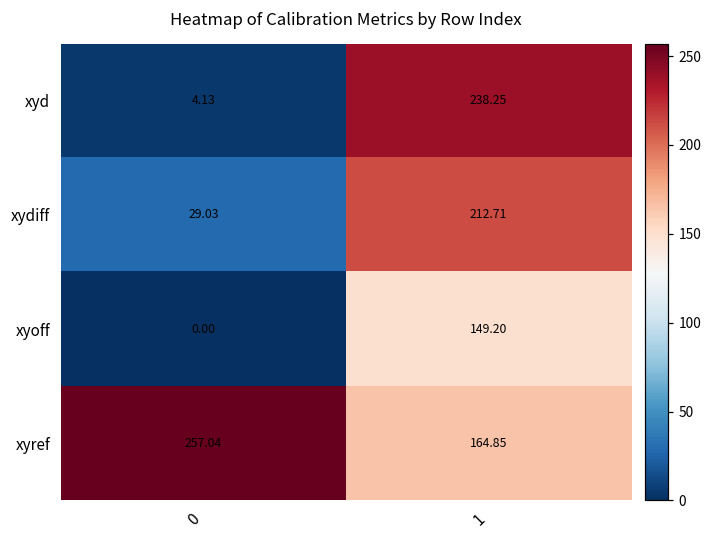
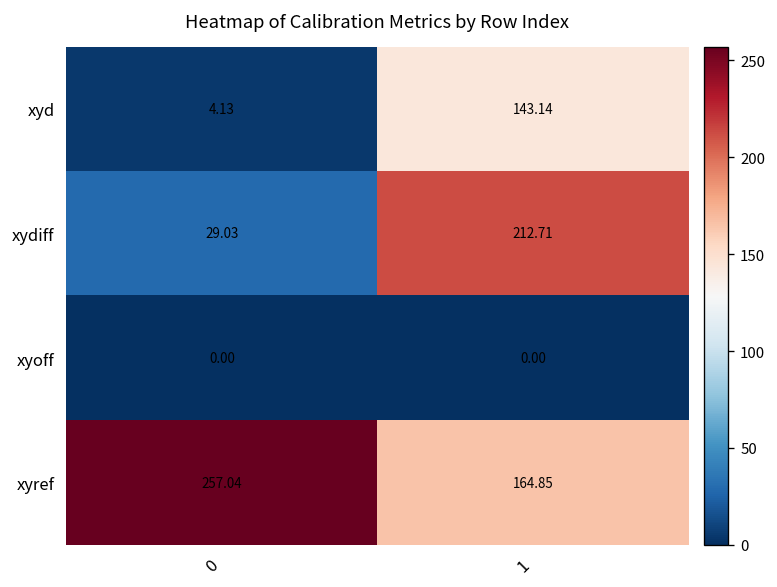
  {
    "xyd": {
      "0": 4.13,
-     "1": 238.25
+     "1": 143.14
    },
    "xydiff": {
      "0": 29.03,
      "1": 212.71
    },
    "xyoff": {
      "0": 0.00,
-     "1": 149.20
+     "1": 0.00
    },
    "xyref": {
      "0": 257.04,
      "1": 164.85
    }
  }
